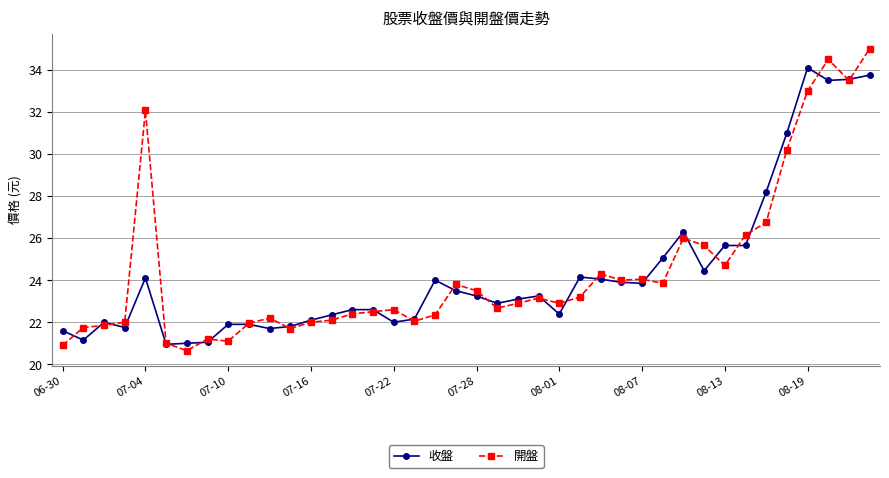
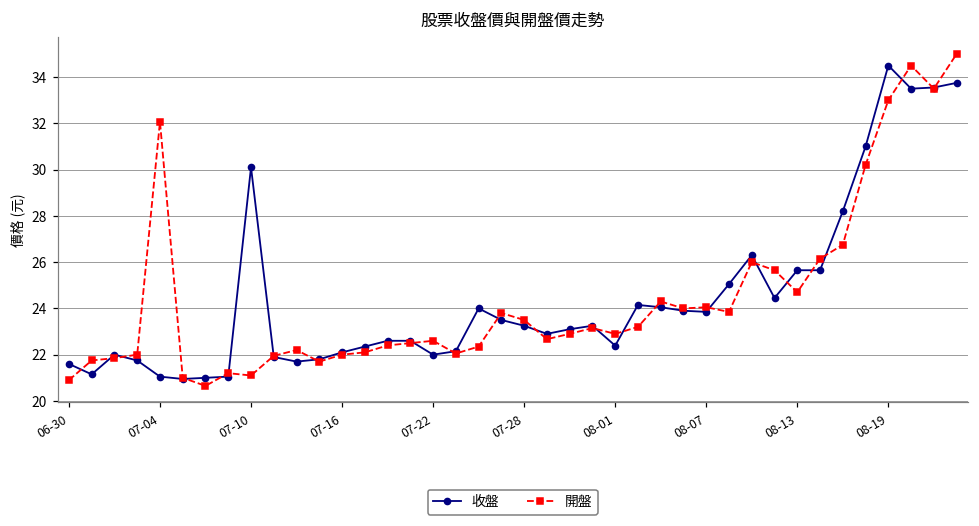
  {
    "收盤": {
      "06-30": 21.6,
-     "07-04": 24.1,
-     "07-10": 21.9,
+     "07-04": 21.1,
+     "07-10": 30.1,
      "07-22": 22.0,
      "07-28": 23.3,
      "08-01": 22.4,
      "08-07": 23.9,
      "08-13": 25.7,
-     "08-19": 34.1
+     "08-19": 34.5
    },
    "開盤": {
      "06-30": 20.9,
      "07-04": 32.1,
      "07-10": 21.1,
      "07-22": 22.6,
      "07-28": 23.5,
      "08-01": 22.9,
      "08-07": 24.1,
      "08-13": 24.7,
      "08-19": 33.0
    }
  }
